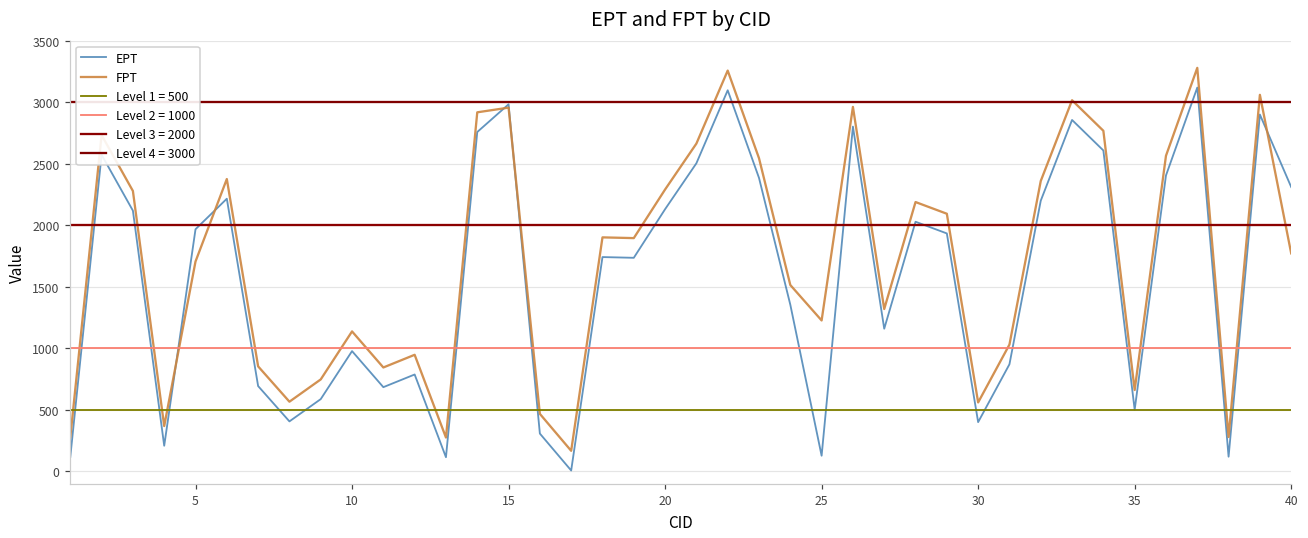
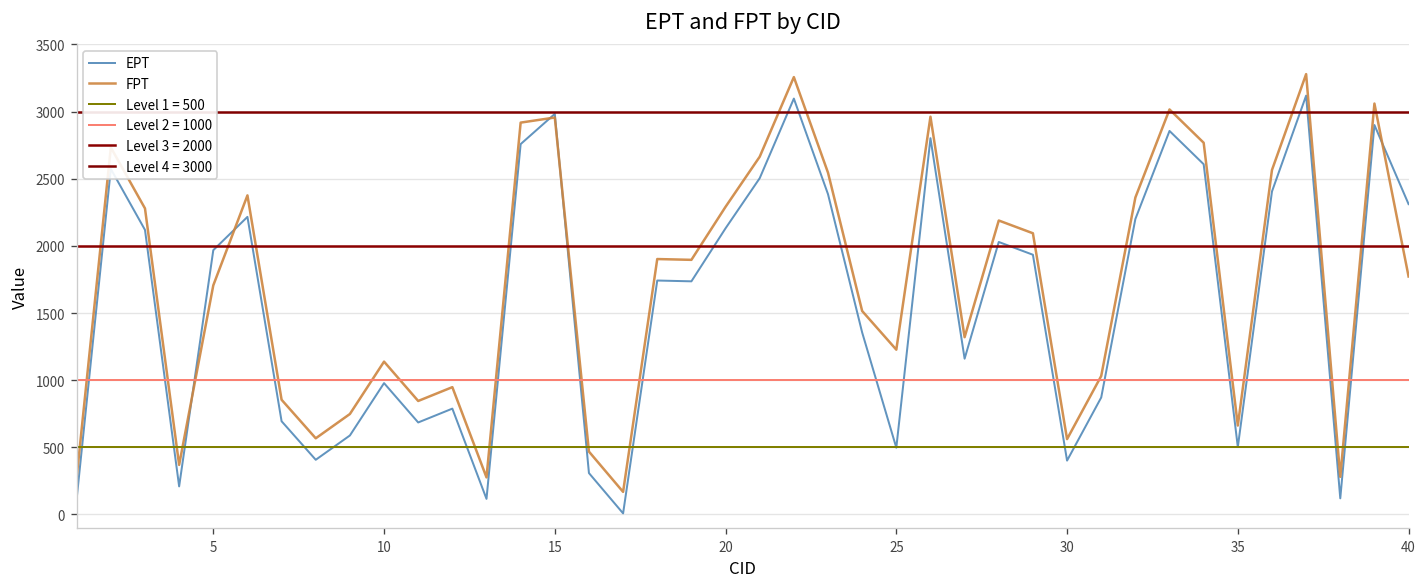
  {
    "EPT": {
      "5": 1970,
      "10": 980,
      "15": 2980,
      "20": 2130,
-     "25": 130,
+     "25": 500,
      "30": 400,
      "35": 500,
      "40": 2310
    },
    "FPT": {
      "5": 1710,
      "10": 1140,
      "15": 2960,
      "20": 2290,
      "25": 1230,
      "30": 560,
      "35": 660,
      "40": 1770
    }
  }
